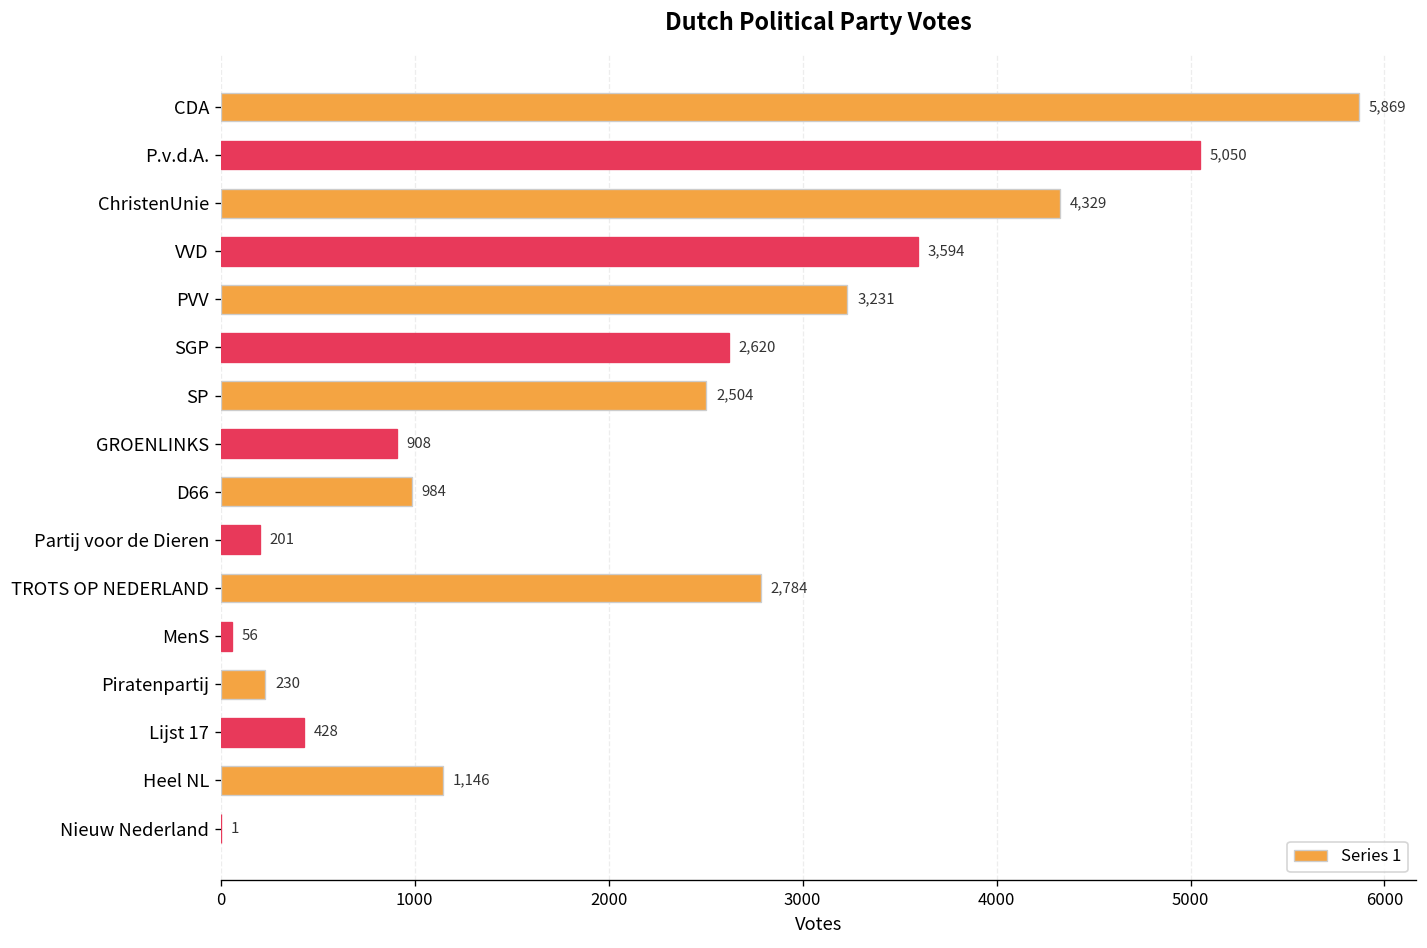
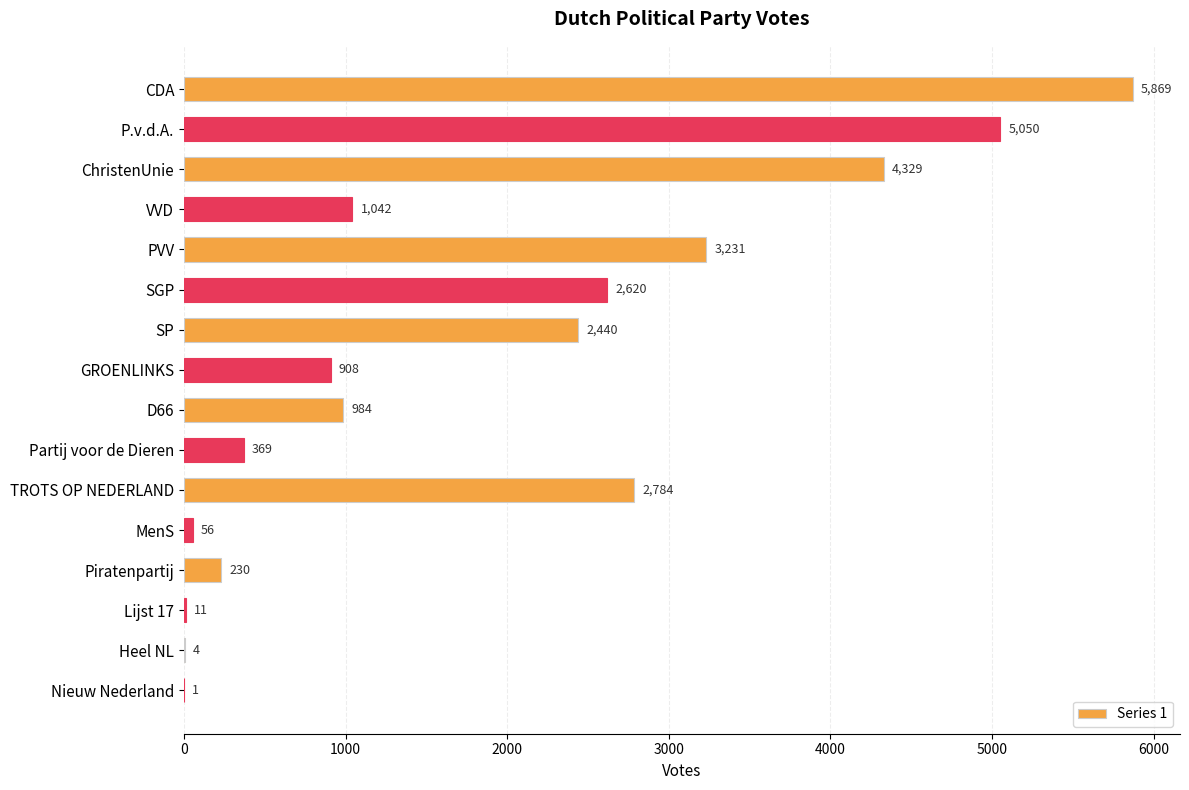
  {
    "CDA": "5,869",
    "P.v.d.A.": "5,050",
    "ChristenUnie": "4,329",
-   "VVD": "3,594",
+   "VVD": "1,042",
    "PVV": "3,231",
    "SGP": "2,620",
-   "SP": "2,504",
+   "SP": "2,440",
    "GROENLINKS": "908",
    "D66": "984",
-   "Partij voor de Dieren": "201",
+   "Partij voor de Dieren": "369",
    "TROTS OP NEDERLAND": "2,784",
    "MenS": "56",
    "Piratenpartij": "230",
-   "Lijst 17": "428",
-   "Heel NL": "1,146",
+   "Lijst 17": "11",
+   "Heel NL": "4",
    "Nieuw Nederland": "1"
  }
